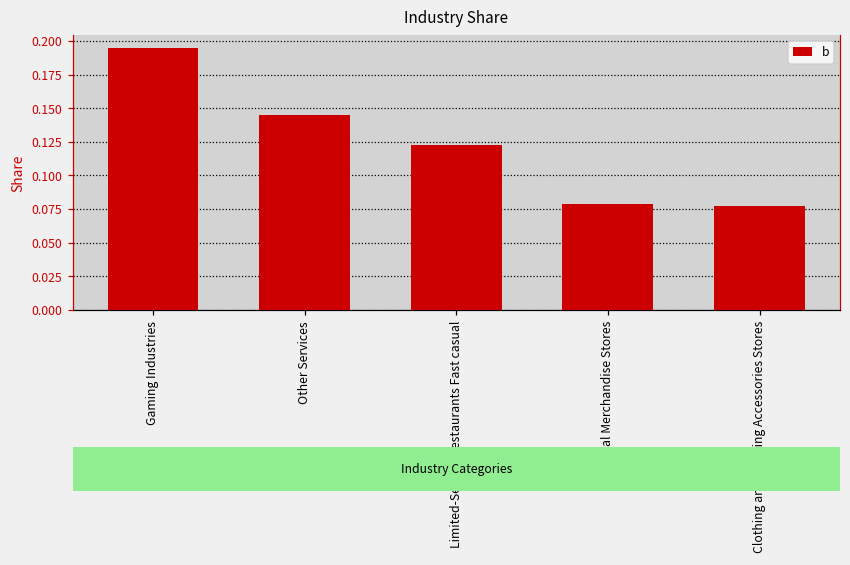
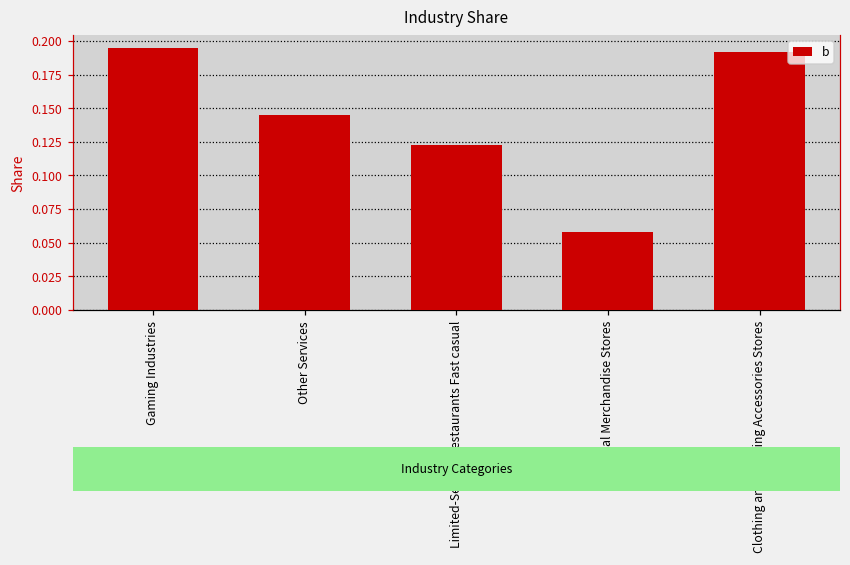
  {
    "Gaming Industries": 0.195,
    "Other Services": 0.145,
    "Limited-Service Restaurants Fast casual": 0.122,
-   "General Merchandise Stores": 0.079,
-   "Clothing and Clothing Accessories Stores": 0.078
+   "General Merchandise Stores": 0.058,
+   "Clothing and Clothing Accessories Stores": 0.191
  }
